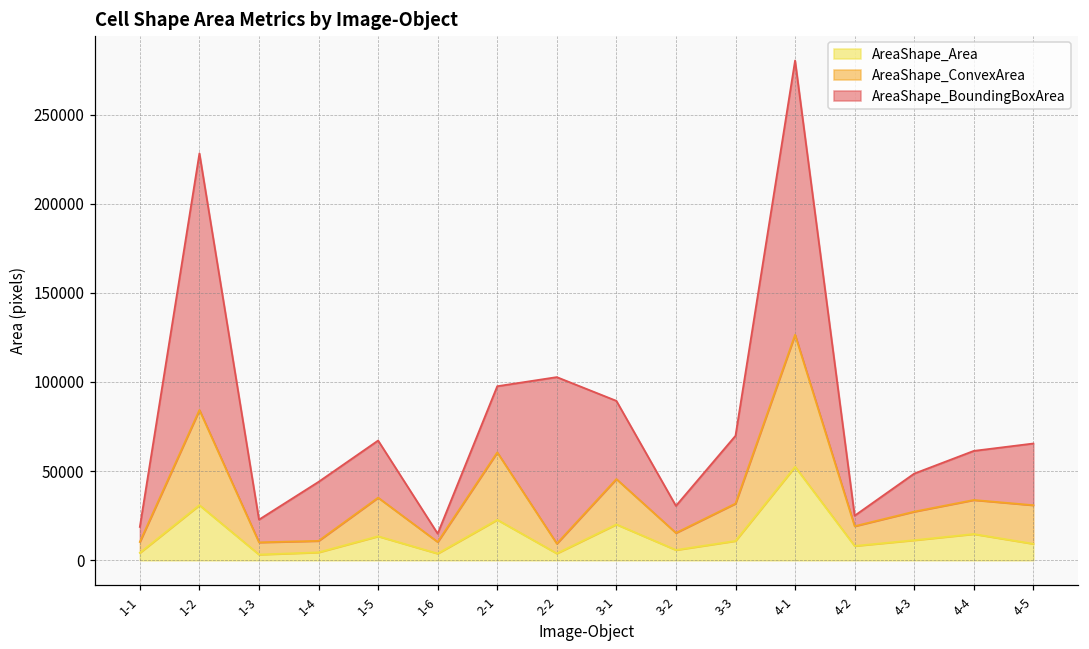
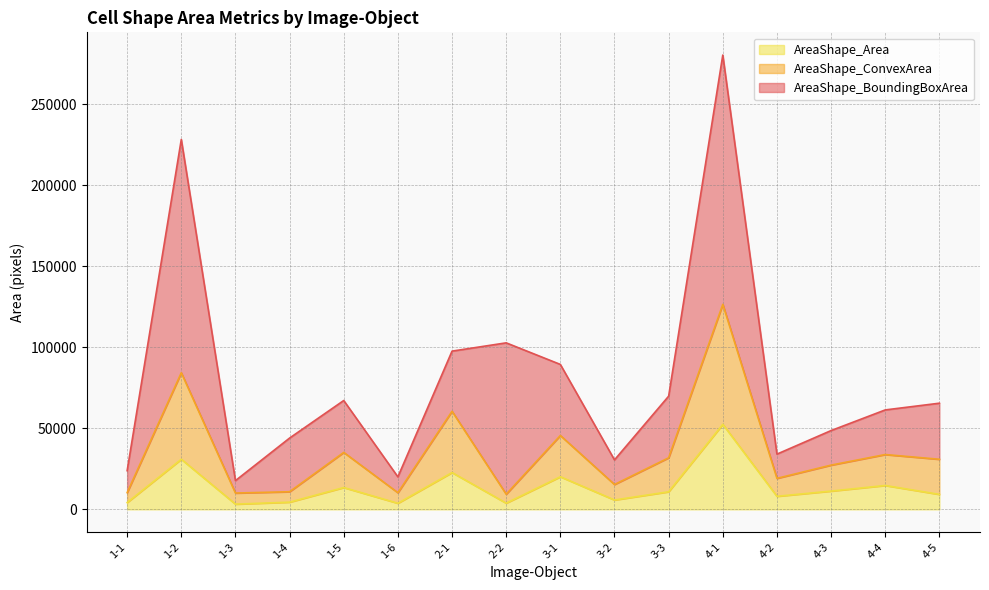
  {
    "AreaShape_BoundingBoxArea": {
-     "1-1": 8000,
+     "1-1": 14000,
      "1-2": 144000,
-     "1-3": 13000,
+     "1-3": 8000,
      "1-4": 33000,
      "1-5": 32000,
-     "1-6": 5000,
+     "1-6": 10000,
      "2-1": 37000,
      "2-2": 93000,
      "3-1": 44000,
      "3-2": 15000,
      "3-3": 38000,
      "4-1": 154000,
-     "4-2": 6000,
+     "4-2": 15000,
      "4-3": 21000,
      "4-4": 28000,
      "4-5": 35000
    }
  }
